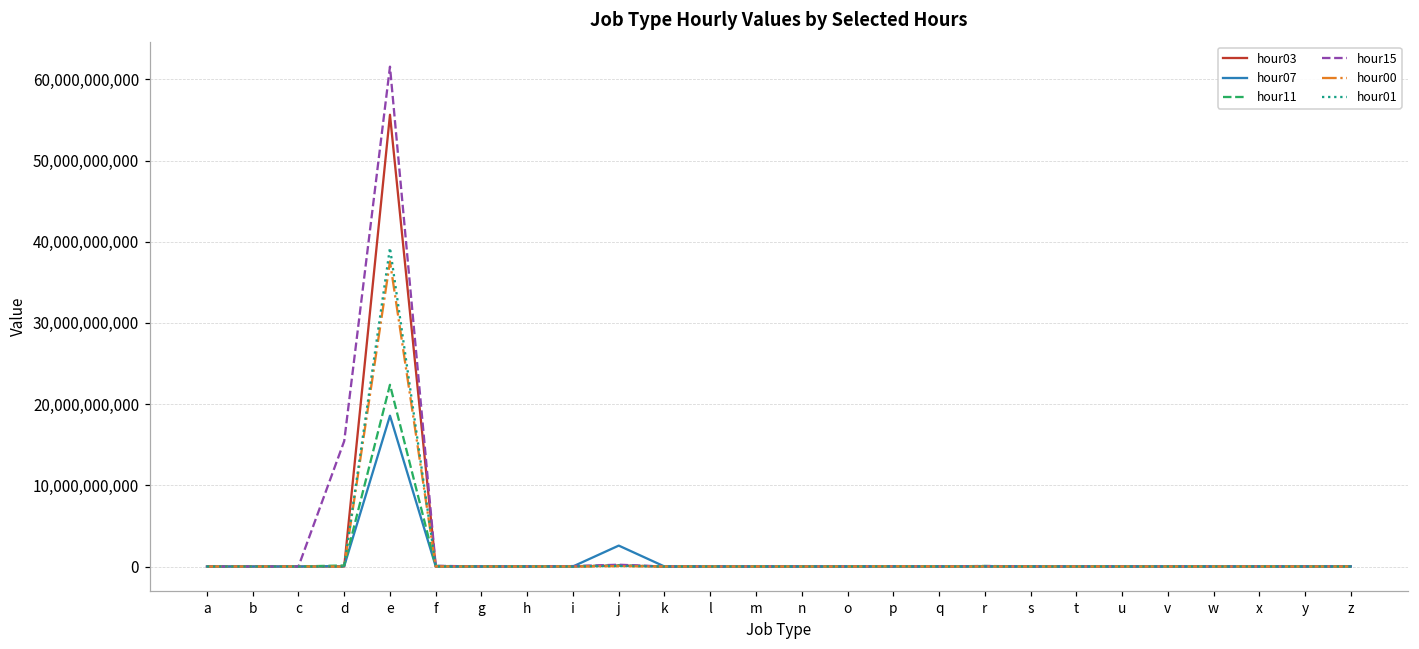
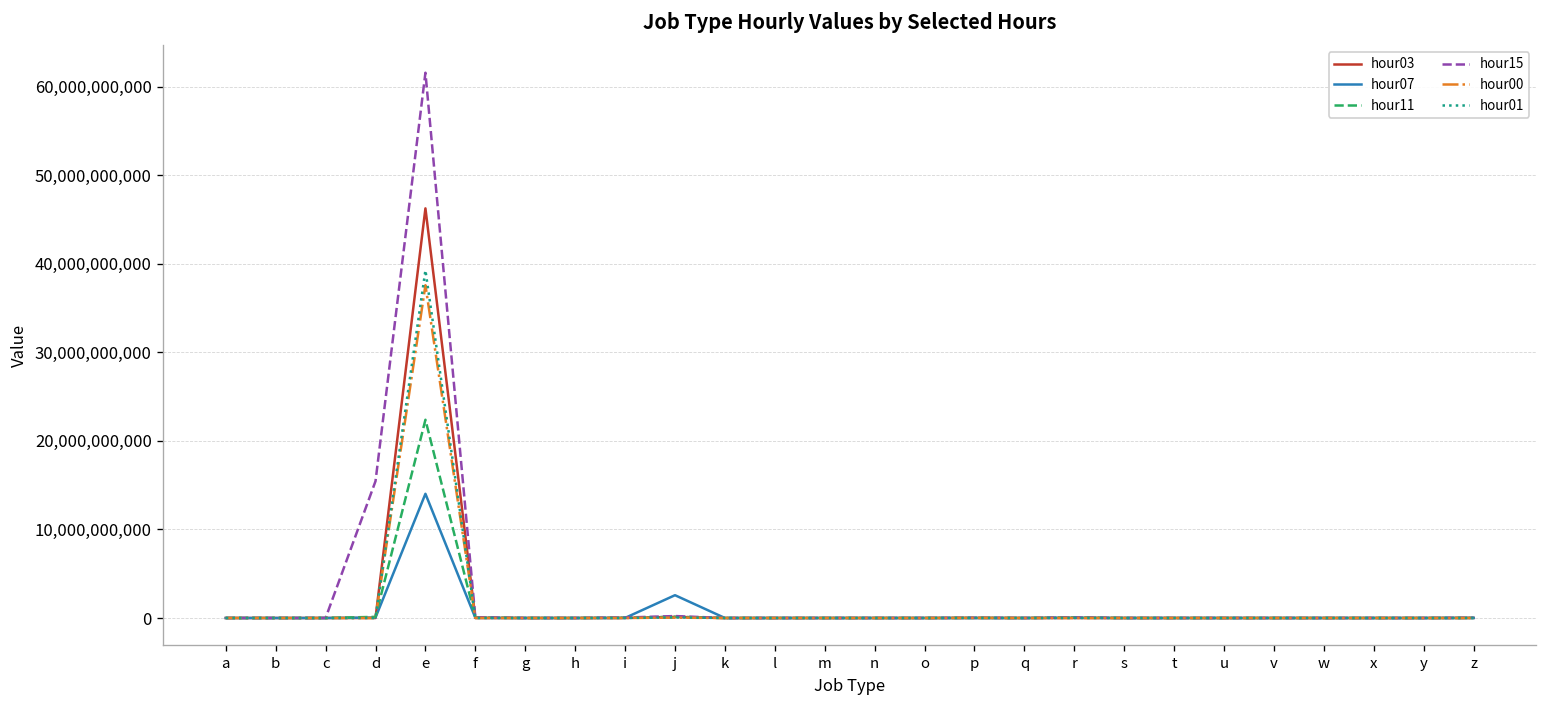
  {
    "hour03": {
-     "e": "56,000,000,000"
+     "e": "46,000,000,000"
    },
    "hour07": {
-     "e": "19,000,000,000",
+     "e": "14,000,000,000",
      "j": "3,000,000,000"
    },
    "hour15": {
      "d": "15,000,000,000",
      "e": "62,000,000,000"
    },
    "hour00": {
      "e": "38,000,000,000"
    }
  }
